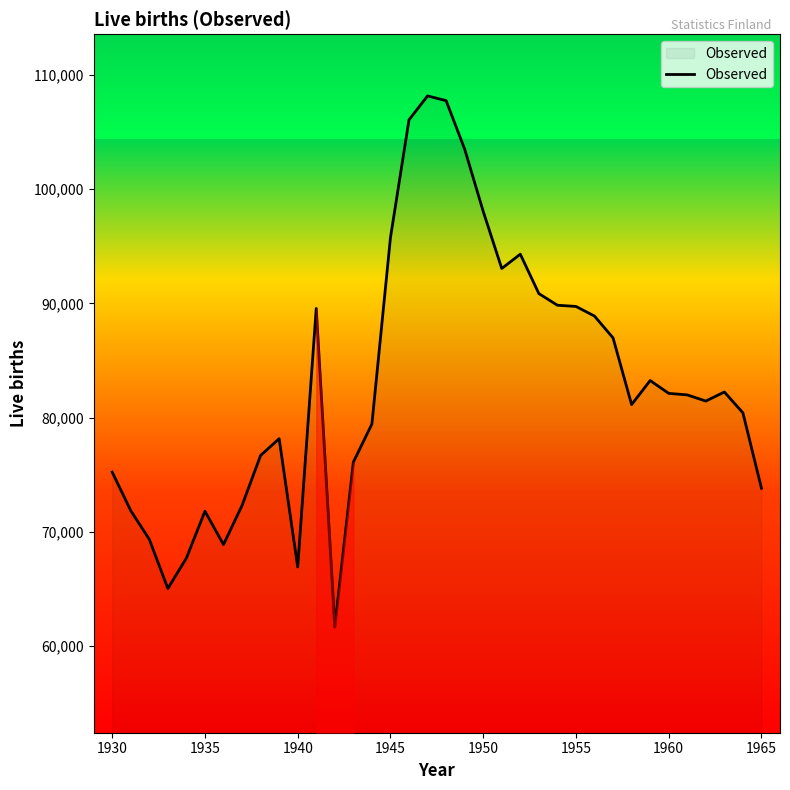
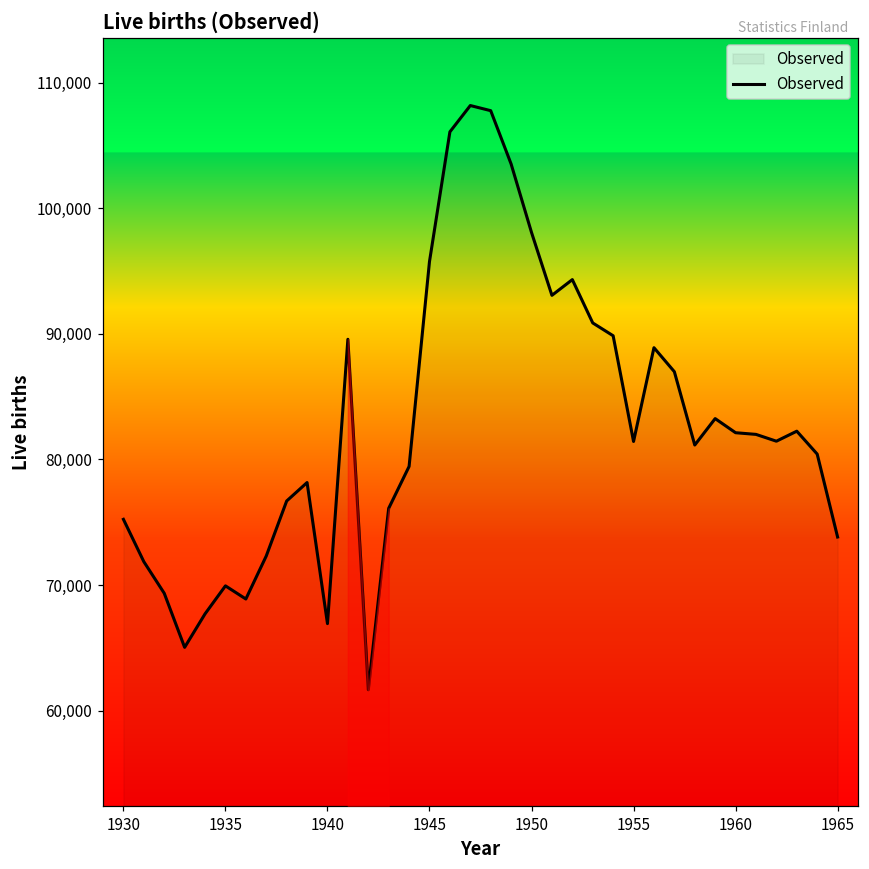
  {
    "Observed": {
      "1930": "75,200",
-     "1935": "71,800",
+     "1935": "69,900",
      "1940": "66,900",
      "1945": "95,800",
      "1950": "98,100",
-     "1955": "89,700",
+     "1955": "81,400",
      "1960": "82,100",
      "1965": "73,800"
    }
  }
